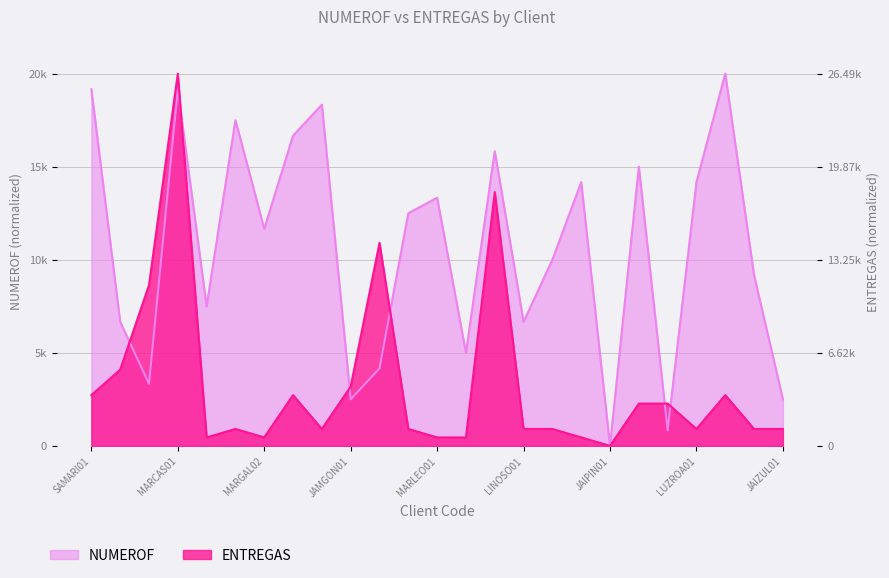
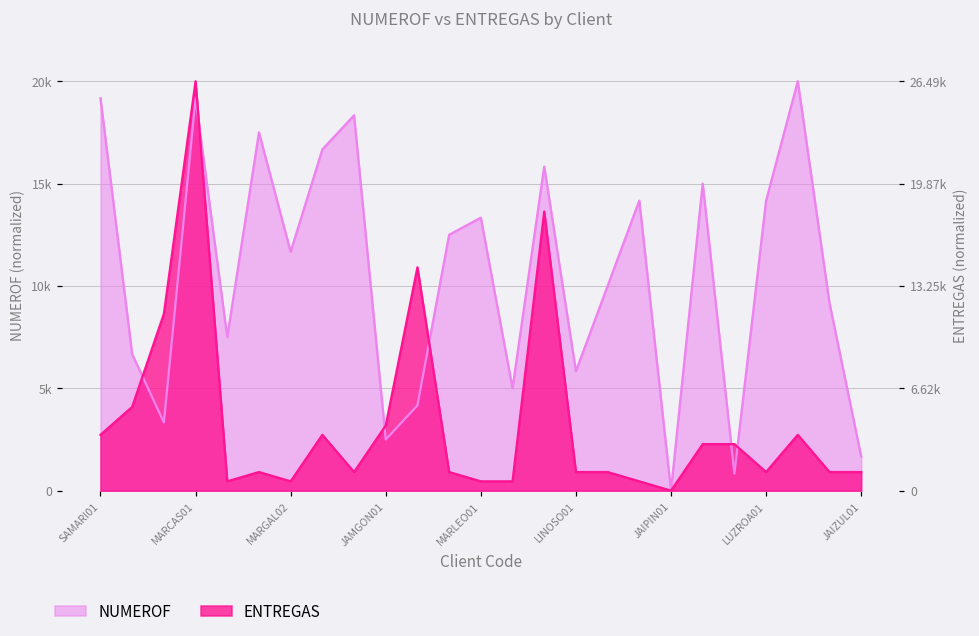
  {
    "NUMEROF": {
      "SAMARI01": 19200,
      "MARCAS01": 19200,
      "MARGAL02": 11700,
      "JAMGON01": 2500,
      "MARLEO01": 13300,
-     "LINOSO01": 6700,
+     "LINOSO01": 5800,
      "LUZROA01": 14200,
-     "JAIZUL01": 2500
+     "JAIZUL01": 1700
    },
    "ENTREGAS": {
      "SAMARI01": 2700,
      "MARCAS01": 20000,
      "MARGAL02": 500,
      "JAMGON01": 3200,
      "MARLEO01": 500,
      "LINOSO01": 900,
      "LUZROA01": 900,
      "JAIZUL01": 900
    }
  }
